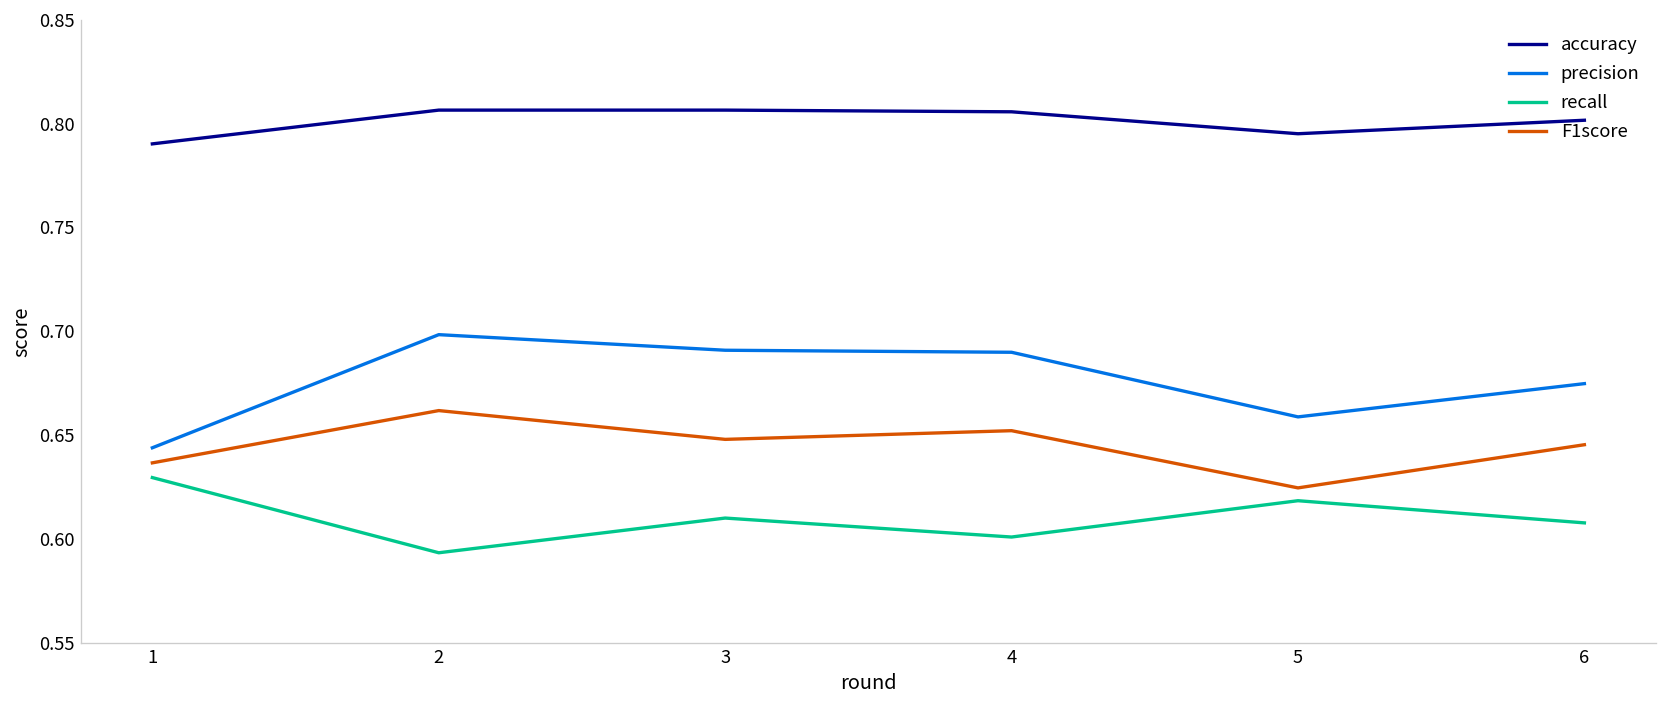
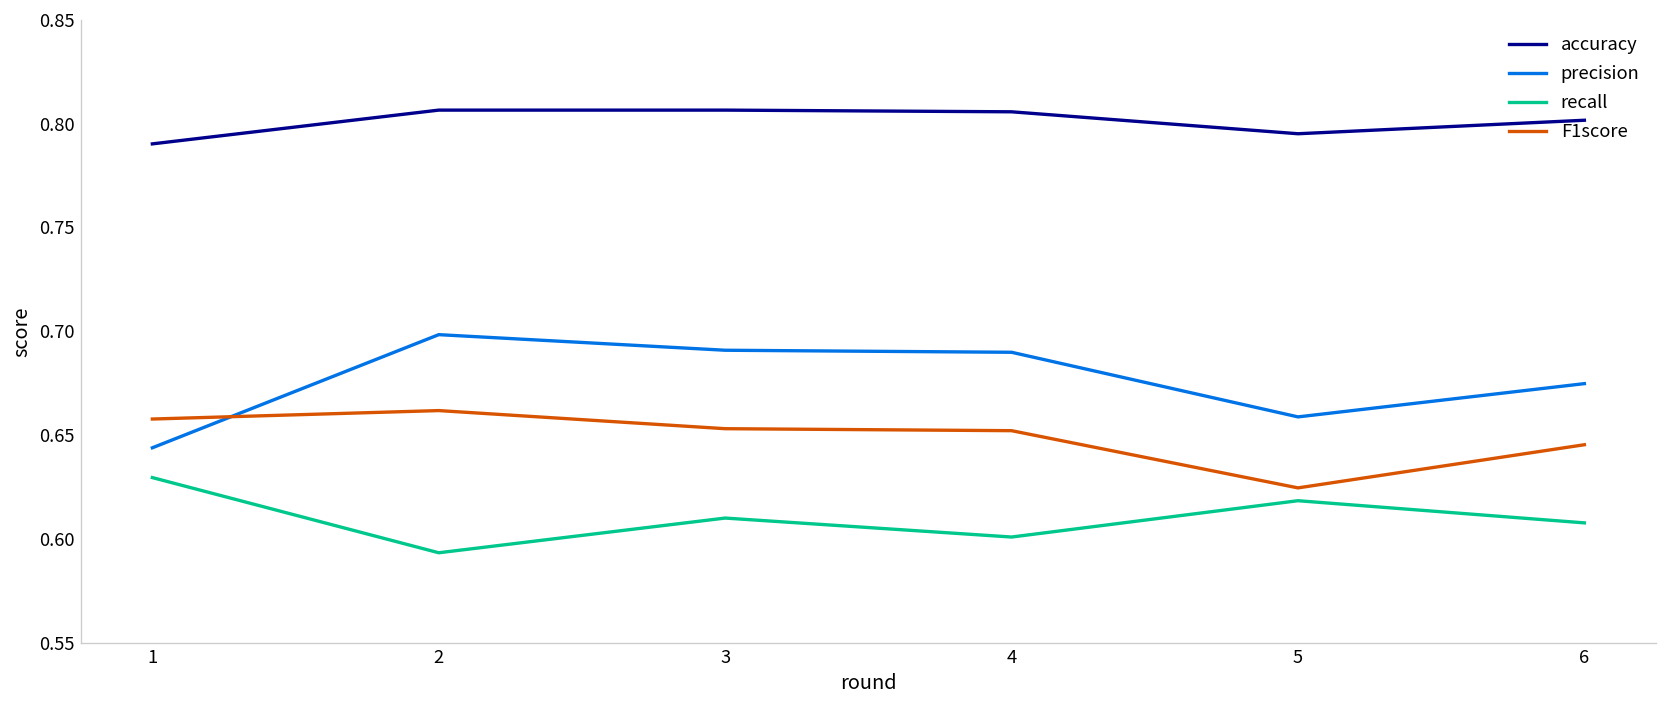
  {
    "accuracy": {
      "1": 0.790,
      "2": 0.807,
      "3": 0.807,
      "4": 0.806,
      "5": 0.795,
      "6": 0.802
    },
    "precision": {
      "1": 0.644,
      "2": 0.698,
      "3": 0.691,
      "4": 0.690,
      "5": 0.659,
      "6": 0.675
    },
    "recall": {
      "1": 0.630,
      "2": 0.593,
      "3": 0.610,
      "4": 0.601,
      "5": 0.618,
      "6": 0.608
    },
    "F1score": {
-     "1": 0.637,
+     "1": 0.658,
      "2": 0.662,
-     "3": 0.648,
+     "3": 0.653,
      "4": 0.652,
      "5": 0.625,
      "6": 0.645
    }
  }
